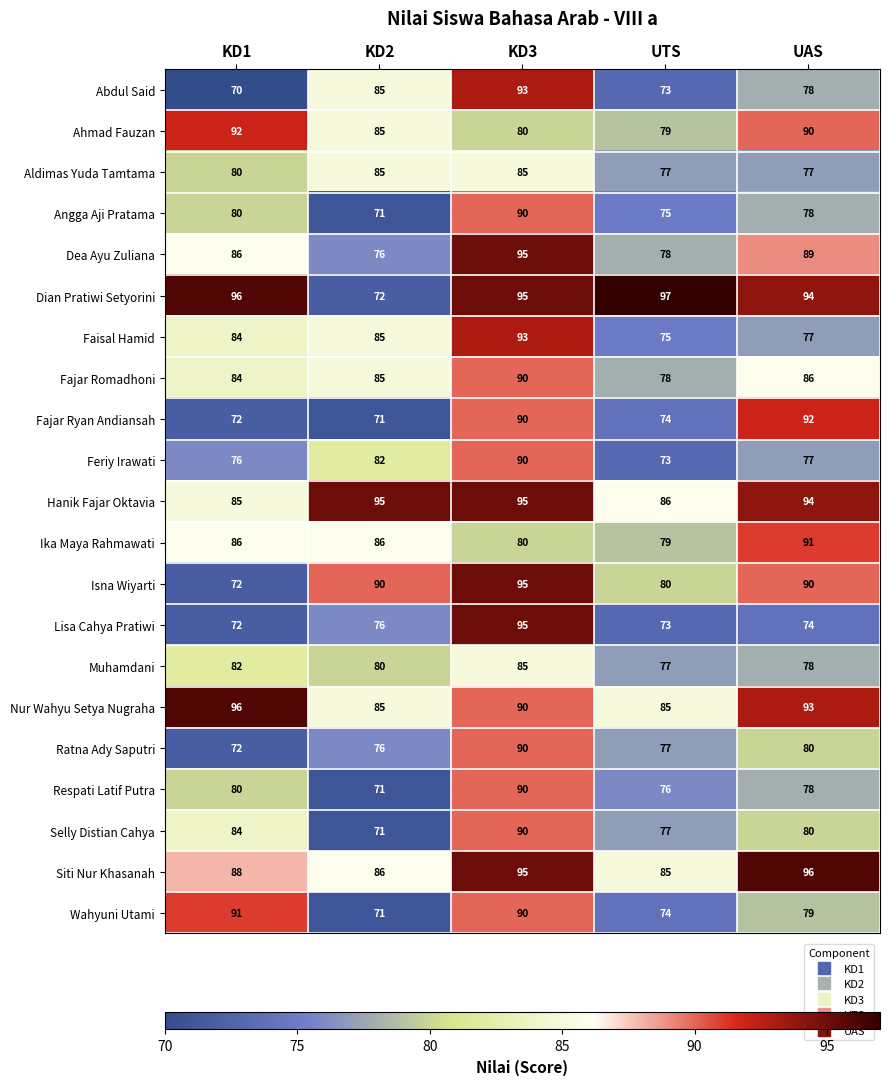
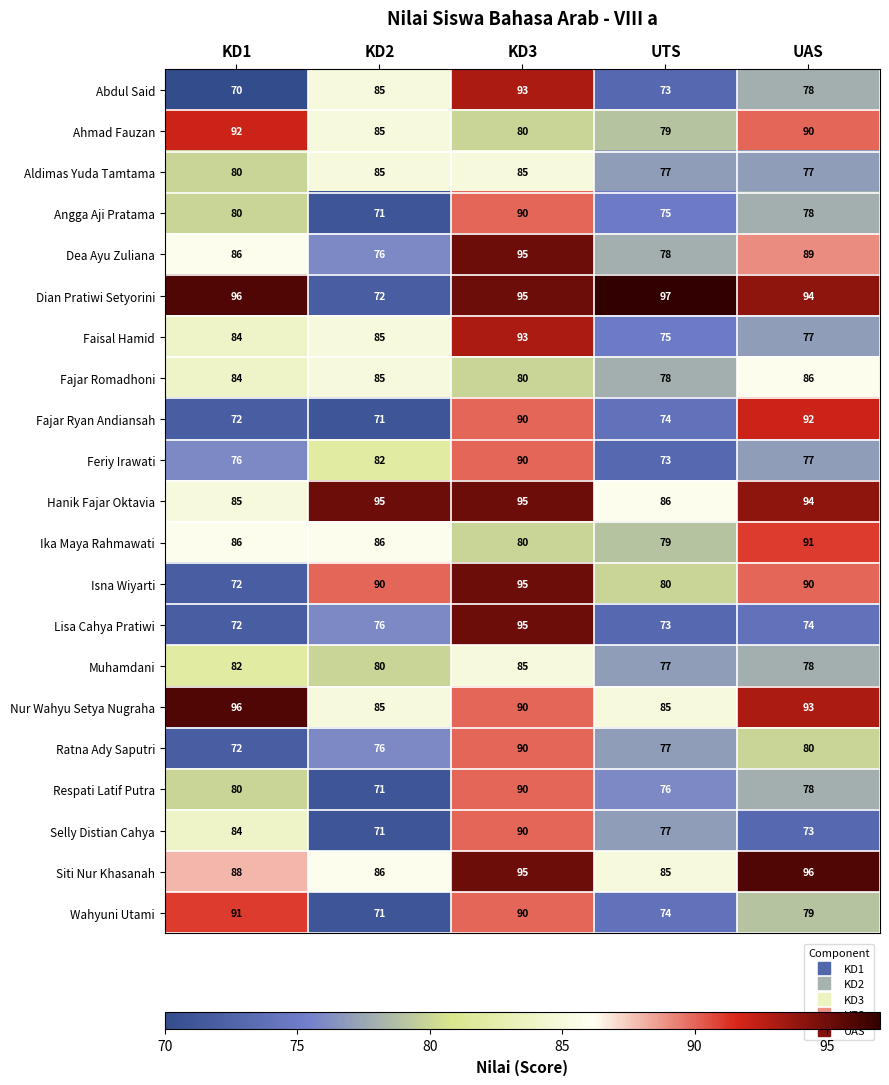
  {
    "Abdul Said": {
      "KD1": 70,
      "KD2": 85,
      "KD3": 93,
      "UTS": 73,
      "UAS": 78
    },
    "Ahmad Fauzan": {
      "KD1": 92,
      "KD2": 85,
      "KD3": 80,
      "UTS": 79,
      "UAS": 90
    },
    "Aldimas Yuda Tamtama": {
      "KD1": 80,
      "KD2": 85,
      "KD3": 85,
      "UTS": 77,
      "UAS": 77
    },
    "Angga Aji Pratama": {
      "KD1": 80,
      "KD2": 71,
      "KD3": 90,
      "UTS": 75,
      "UAS": 78
    },
    "Dea Ayu Zuliana": {
      "KD1": 86,
      "KD2": 76,
      "KD3": 95,
      "UTS": 78,
      "UAS": 89
    },
    "Dian Pratiwi Setyorini": {
      "KD1": 96,
      "KD2": 72,
      "KD3": 95,
      "UTS": 97,
      "UAS": 94
    },
    "Faisal Hamid": {
      "KD1": 84,
      "KD2": 85,
      "KD3": 93,
      "UTS": 75,
      "UAS": 77
    },
    "Fajar Romadhoni": {
      "KD1": 84,
      "KD2": 85,
-     "KD3": 90,
+     "KD3": 80,
      "UTS": 78,
      "UAS": 86
    },
    "Fajar Ryan Andiansah": {
      "KD1": 72,
      "KD2": 71,
      "KD3": 90,
      "UTS": 74,
      "UAS": 92
    },
    "Feriy Irawati": {
      "KD1": 76,
      "KD2": 82,
      "KD3": 90,
      "UTS": 73,
      "UAS": 77
    },
    "Hanik Fajar Oktavia": {
      "KD1": 85,
      "KD2": 95,
      "KD3": 95,
      "UTS": 86,
      "UAS": 94
    },
    "Ika Maya Rahmawati": {
      "KD1": 86,
      "KD2": 86,
      "KD3": 80,
      "UTS": 79,
      "UAS": 91
    },
    "Isna Wiyarti": {
      "KD1": 72,
      "KD2": 90,
      "KD3": 95,
      "UTS": 80,
      "UAS": 90
    },
    "Lisa Cahya Pratiwi": {
      "KD1": 72,
      "KD2": 76,
      "KD3": 95,
      "UTS": 73,
      "UAS": 74
    },
    "Muhamdani": {
      "KD1": 82,
      "KD2": 80,
      "KD3": 85,
      "UTS": 77,
      "UAS": 78
    },
    "Nur Wahyu Setya Nugraha": {
      "KD1": 96,
      "KD2": 85,
      "KD3": 90,
      "UTS": 85,
      "UAS": 93
    },
    "Ratna Ady Saputri": {
      "KD1": 72,
      "KD2": 76,
      "KD3": 90,
      "UTS": 77,
      "UAS": 80
    },
    "Respati Latif Putra": {
      "KD1": 80,
      "KD2": 71,
      "KD3": 90,
      "UTS": 76,
      "UAS": 78
    },
    "Selly Distian Cahya": {
      "KD1": 84,
      "KD2": 71,
      "KD3": 90,
      "UTS": 77,
-     "UAS": 80
+     "UAS": 73
    },
    "Siti Nur Khasanah": {
      "KD1": 88,
      "KD2": 86,
      "KD3": 95,
      "UTS": 85,
      "UAS": 96
    },
    "Wahyuni Utami": {
      "KD1": 91,
      "KD2": 71,
      "KD3": 90,
      "UTS": 74,
      "UAS": 79
    }
  }
